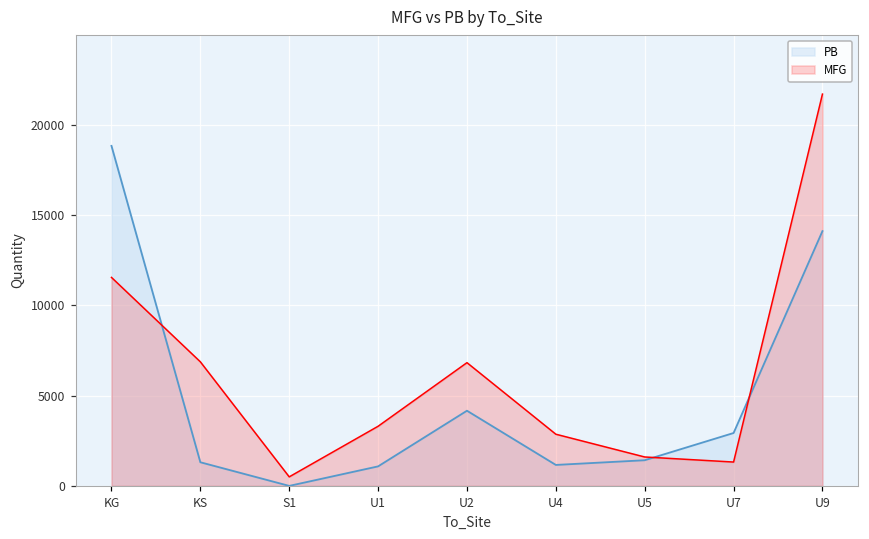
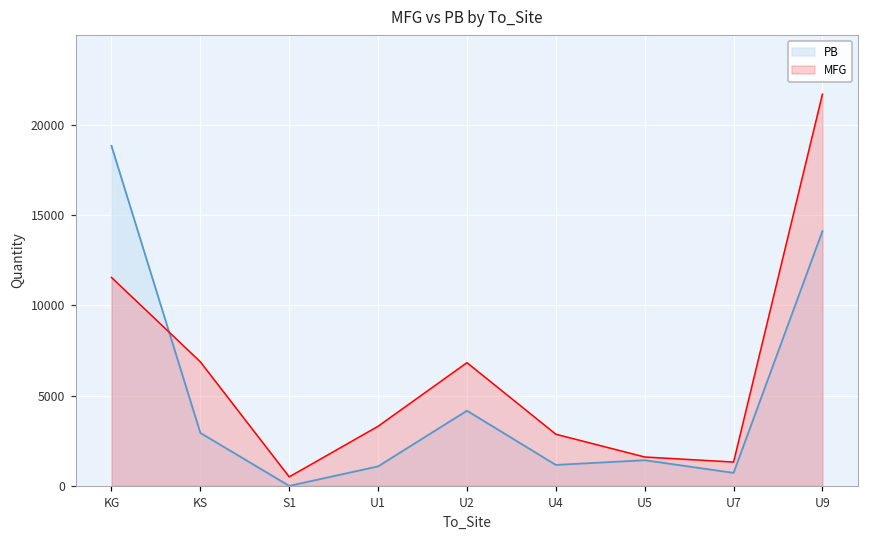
  {
    "PB": {
      "KG": 18800,
-     "KS": 1300,
+     "KS": 2900,
      "S1": 0,
      "U1": 1100,
      "U2": 4200,
      "U4": 1200,
      "U5": 1400,
-     "U7": 2900,
+     "U7": 700,
      "U9": 14100
    },
    "MFG": {
      "KG": 11500,
      "KS": 6900,
      "S1": 500,
      "U1": 3300,
      "U2": 6800,
      "U4": 2900,
      "U5": 1600,
      "U7": 1300,
      "U9": 21700
    }
  }
